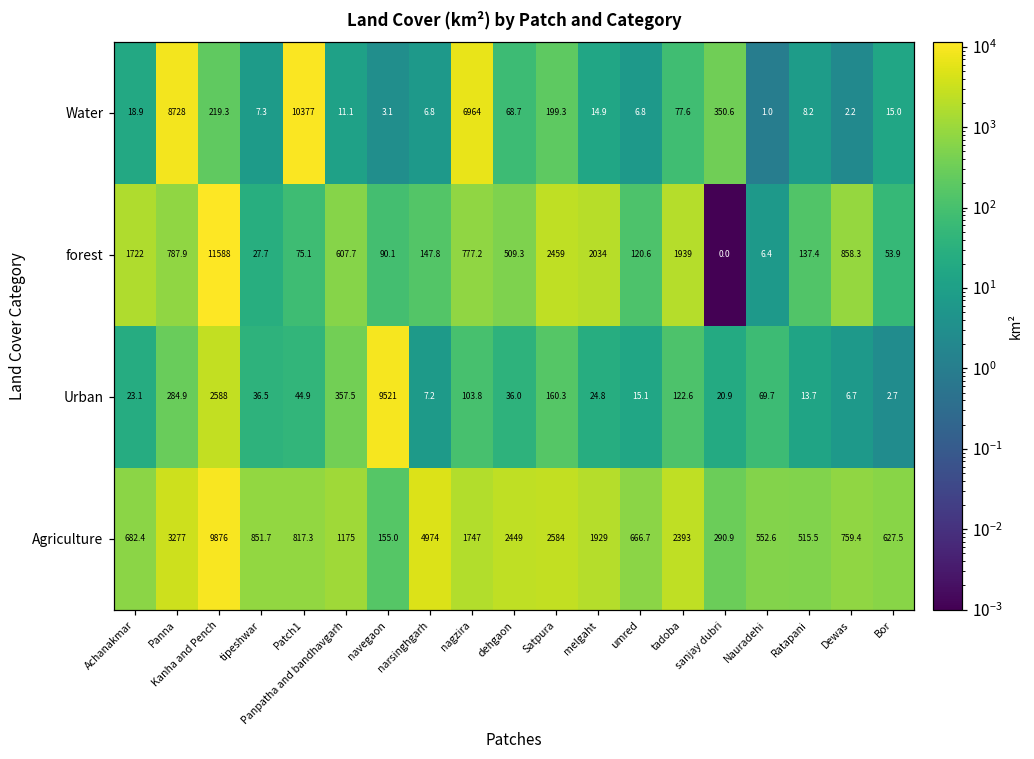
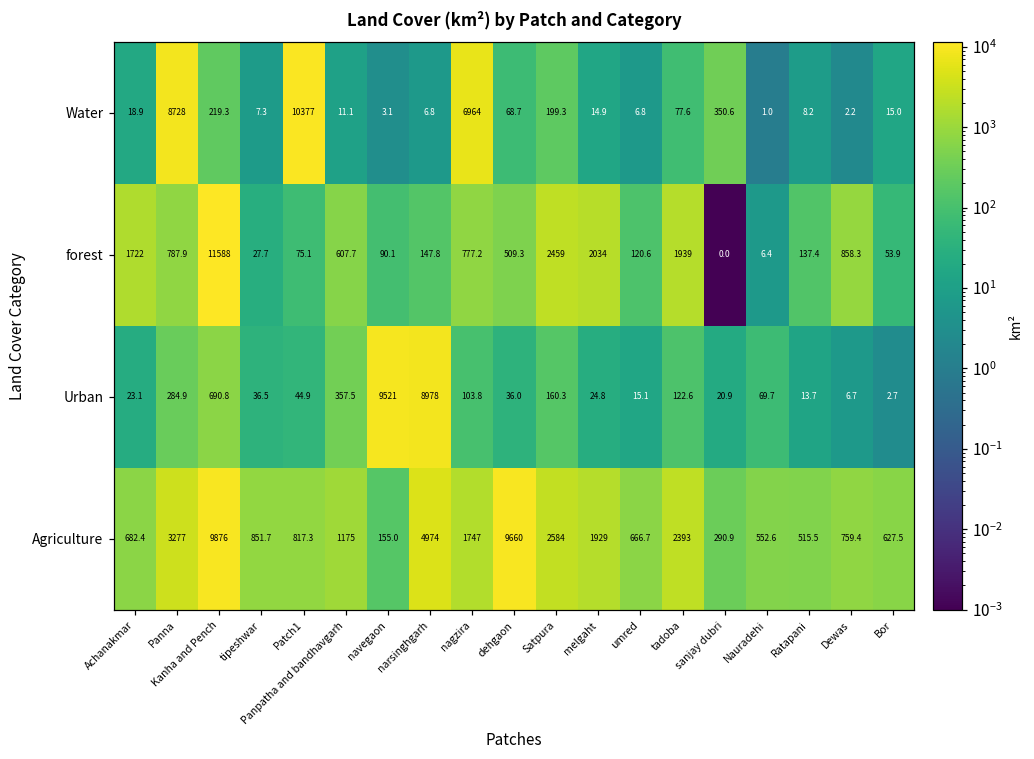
  {
    "Water": {
      "Achanakmar": 18.9,
      "Panna": 8728,
      "Kanha and Pench": 219.3,
      "tipeshwar": 7.3,
      "Patch1": 10377,
      "Panpatha and bandhavgarh": 11.1,
      "navegaon": 3.1,
      "narsinghgarh": 6.8,
      "nagzira": 6964,
      "dehgaon": 68.7,
      "Satpura": 199.3,
      "melgaht": 14.9,
      "umred": 6.8,
      "tadoba": 77.6,
      "sanjay dubri": 350.6,
      "Nauradehi": 1.0,
      "Ratapani": 8.2,
      "Dewas": 2.2,
      "Bor": 15.0
    },
    "forest": {
      "Achanakmar": 1722,
      "Panna": 787.9,
      "Kanha and Pench": 11588,
      "tipeshwar": 27.7,
      "Patch1": 75.1,
      "Panpatha and bandhavgarh": 607.7,
      "navegaon": 90.1,
      "narsinghgarh": 147.8,
      "nagzira": 777.2,
      "dehgaon": 509.3,
      "Satpura": 2459,
      "melgaht": 2034,
      "umred": 120.6,
      "tadoba": 1939,
      "sanjay dubri": 0.0,
      "Nauradehi": 6.4,
      "Ratapani": 137.4,
      "Dewas": 858.3,
      "Bor": 53.9
    },
    "Urban": {
      "Achanakmar": 23.1,
      "Panna": 284.9,
-     "Kanha and Pench": 2588,
+     "Kanha and Pench": 690.8,
      "tipeshwar": 36.5,
      "Patch1": 44.9,
      "Panpatha and bandhavgarh": 357.5,
      "navegaon": 9521,
-     "narsinghgarh": 7.2,
+     "narsinghgarh": 8978,
      "nagzira": 103.8,
      "dehgaon": 36.0,
      "Satpura": 160.3,
      "melgaht": 24.8,
      "umred": 15.1,
      "tadoba": 122.6,
      "sanjay dubri": 20.9,
      "Nauradehi": 69.7,
      "Ratapani": 13.7,
      "Dewas": 6.7,
      "Bor": 2.7
    },
    "Agriculture": {
      "Achanakmar": 682.4,
      "Panna": 3277,
      "Kanha and Pench": 9876,
      "tipeshwar": 851.7,
      "Patch1": 817.3,
      "Panpatha and bandhavgarh": 1175,
      "navegaon": 155.0,
      "narsinghgarh": 4974,
      "nagzira": 1747,
-     "dehgaon": 2449,
+     "dehgaon": 9660,
      "Satpura": 2584,
      "melgaht": 1929,
      "umred": 666.7,
      "tadoba": 2393,
      "sanjay dubri": 290.9,
      "Nauradehi": 552.6,
      "Ratapani": 515.5,
      "Dewas": 759.4,
      "Bor": 627.5
    }
  }
